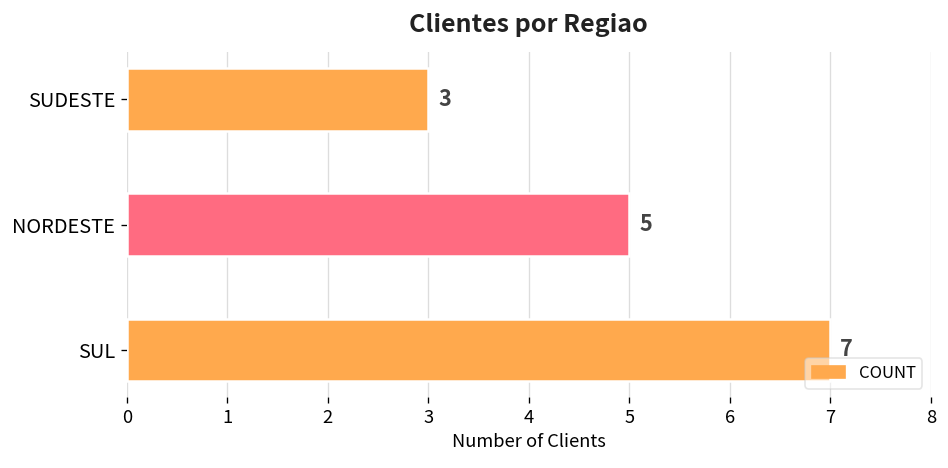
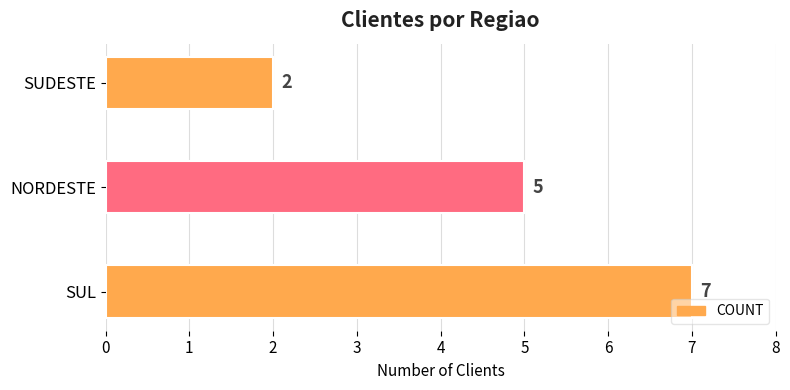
  {
-   "SUDESTE": 3,
+   "SUDESTE": 2,
    "NORDESTE": 5
  }
